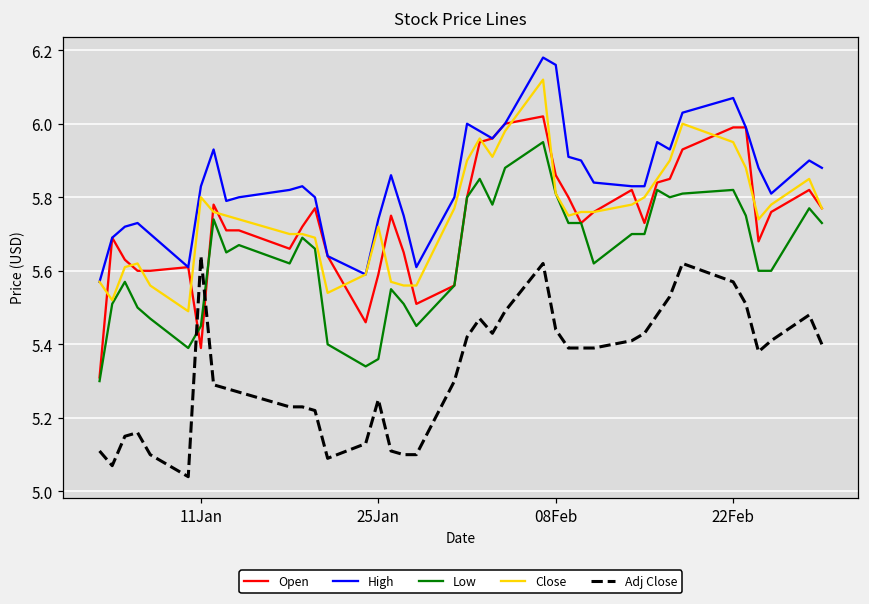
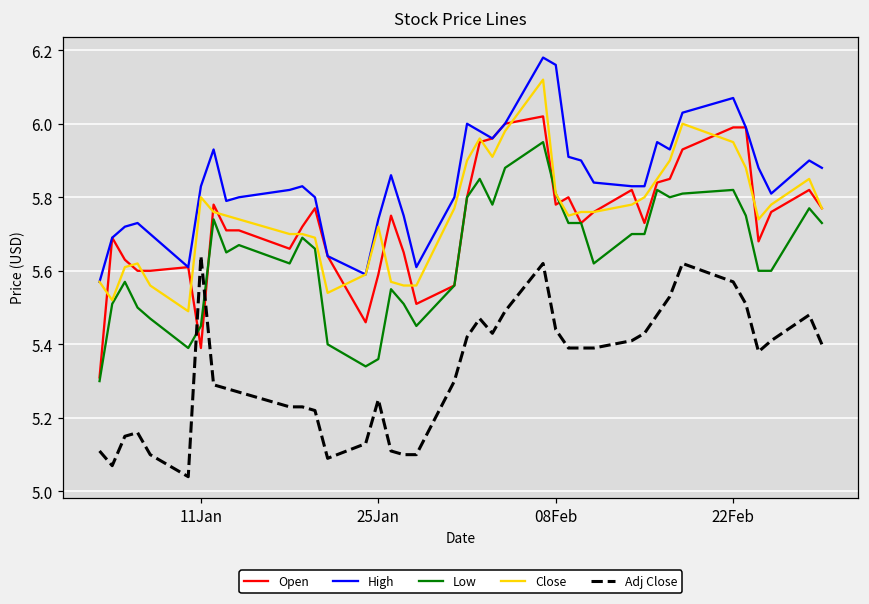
  {
    "Open": {
      "11Jan": 5.39,
      "25Jan": 5.59,
-     "08Feb": 5.86,
+     "08Feb": 5.78,
      "22Feb": 5.99
    },
    "High": {
      "11Jan": 5.83,
      "25Jan": 5.74,
      "08Feb": 6.16,
      "22Feb": 6.07
    },
    "Low": {
      "11Jan": 5.45,
      "25Jan": 5.36,
      "22Feb": 5.82
    },
    "Close": {
      "11Jan": 5.80,
      "25Jan": 5.72,
      "22Feb": 5.95
    },
    "Adj Close": {
      "11Jan": 5.64,
      "25Jan": 5.25,
      "08Feb": 5.44,
      "22Feb": 5.57
    }
  }
